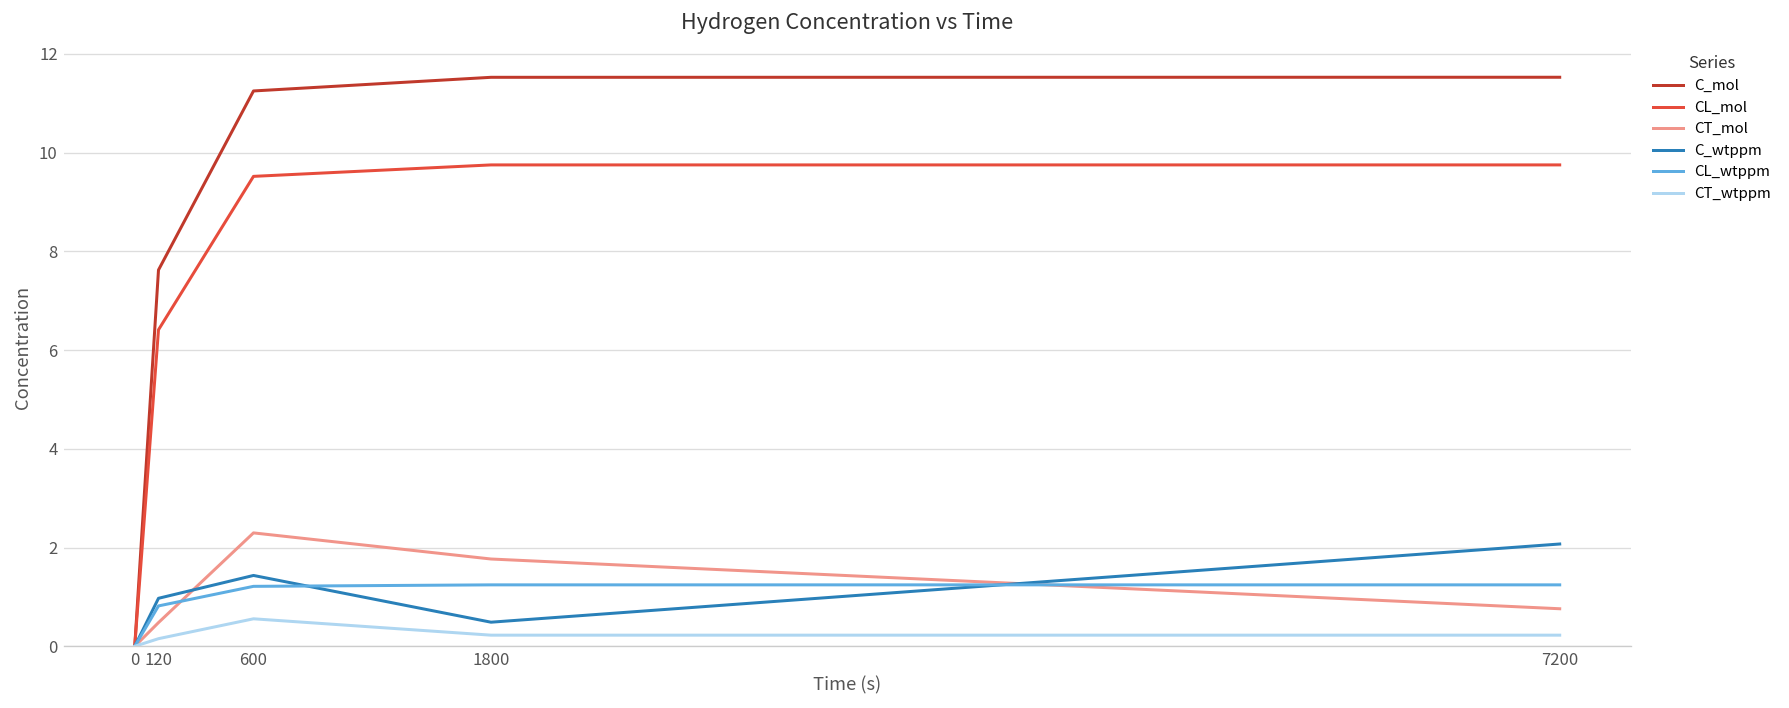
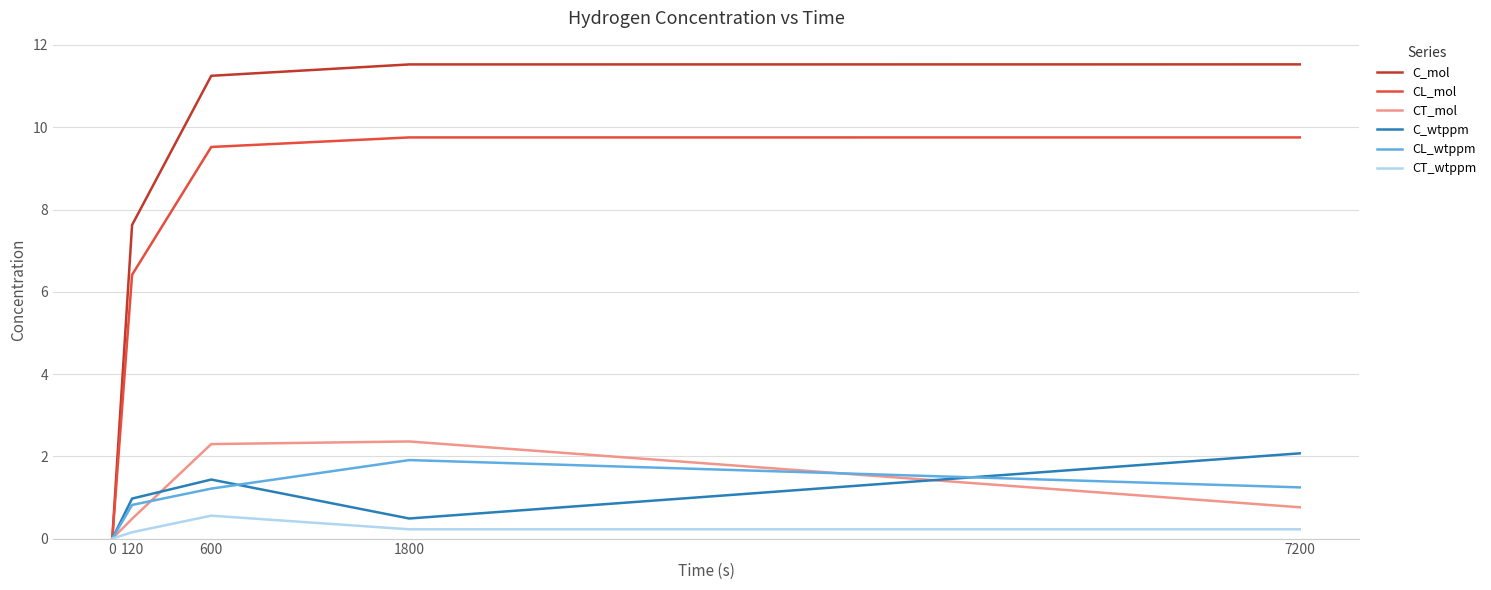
  {
    "CT_mol": {
      "120": 0.5,
      "600": 2.3,
-     "1800": 1.8,
+     "1800": 2.4,
      "7200": 0.8
    },
    "C_wtppm": {
      "120": 1.0,
      "600": 1.4,
      "1800": 0.5,
      "7200": 2.1
    },
    "CL_wtppm": {
      "120": 0.8,
      "600": 1.2,
-     "1800": 1.2,
+     "1800": 1.9,
      "7200": 1.2
    },
    "CT_wtppm": {
      "120": 0.2,
      "600": 0.6,
      "1800": 0.2,
      "7200": 0.2
    }
  }
